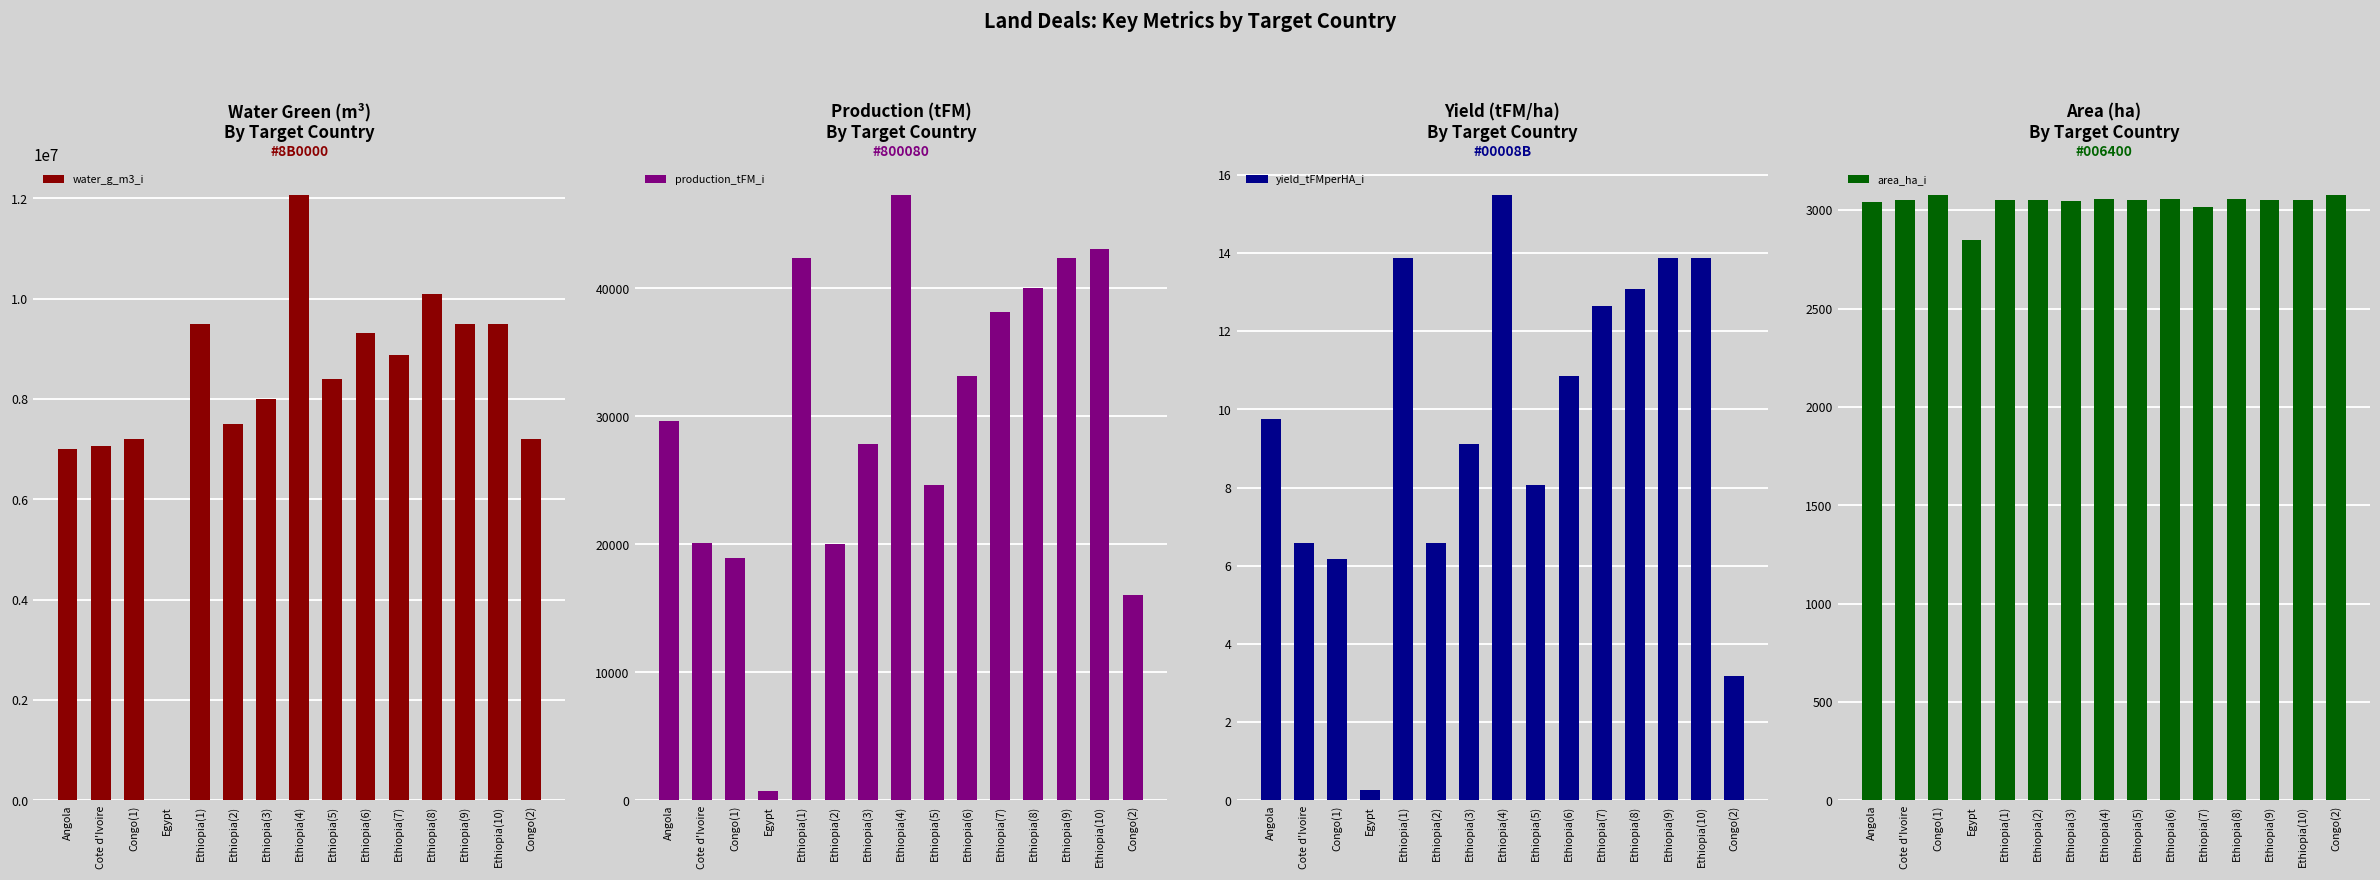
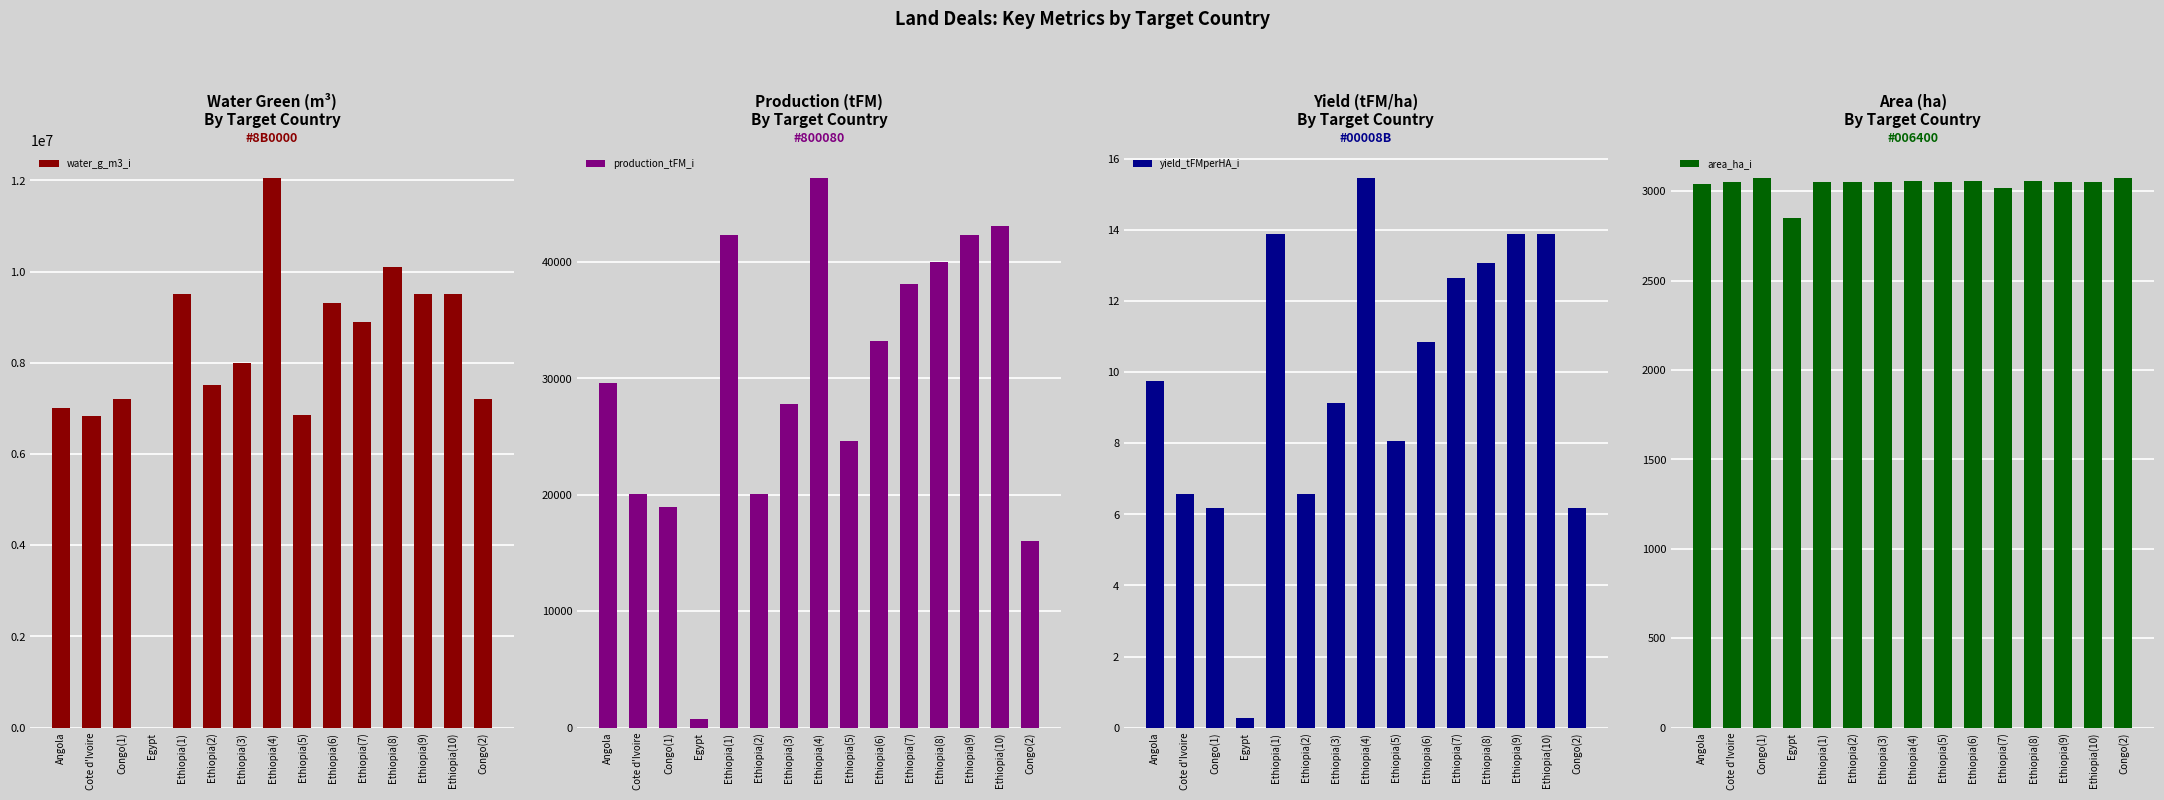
  {
    "Water Green (m³) By Target Country": {
      "Angola": 7000000,
-     "Cote d'Ivoire": 7100000,
+     "Cote d'Ivoire": 6800000,
      "Congo(1)": 7200000,
      "Egypt": 0,
      "Ethiopia(1)": 9500000,
      "Ethiopia(2)": 7500000,
      "Ethiopia(3)": 8000000,
      "Ethiopia(4)": 12100000,
-     "Ethiopia(5)": 8400000,
+     "Ethiopia(5)": 6900000,
      "Ethiopia(6)": 9300000,
      "Ethiopia(7)": 8900000,
      "Ethiopia(8)": 10100000,
      "Ethiopia(9)": 9500000,
      "Ethiopia(10)": 9500000,
      "Congo(2)": 7200000
    },
    "Production (tFM) By Target Country": {
      "Angola": 29600,
      "Cote d'Ivoire": 20100,
      "Congo(1)": 19000,
      "Egypt": 800,
      "Ethiopia(1)": 42300,
      "Ethiopia(2)": 20000,
      "Ethiopia(3)": 27800,
      "Ethiopia(4)": 47300,
      "Ethiopia(5)": 24600,
      "Ethiopia(6)": 33200,
      "Ethiopia(7)": 38100,
      "Ethiopia(8)": 40000,
      "Ethiopia(9)": 42300,
      "Ethiopia(10)": 43100,
      "Congo(2)": 16000
    },
    "Yield (tFM/ha) By Target Country": {
      "Angola": 9.8,
      "Cote d'Ivoire": 6.6,
      "Congo(1)": 6.2,
      "Egypt": 0.3,
      "Ethiopia(1)": 13.9,
      "Ethiopia(2)": 6.6,
      "Ethiopia(3)": 9.1,
      "Ethiopia(4)": 15.5,
      "Ethiopia(5)": 8.1,
      "Ethiopia(6)": 10.9,
      "Ethiopia(7)": 12.7,
      "Ethiopia(8)": 13.1,
      "Ethiopia(9)": 13.9,
      "Ethiopia(10)": 13.9,
-     "Congo(2)": 3.2
+     "Congo(2)": 6.2
    },
    "Area (ha) By Target Country": {
      "Angola": 3040,
      "Cote d'Ivoire": 3050,
      "Congo(1)": 3080,
      "Egypt": 2850,
      "Ethiopia(1)": 3050,
      "Ethiopia(2)": 3050,
      "Ethiopia(3)": 3050,
      "Ethiopia(4)": 3060,
      "Ethiopia(5)": 3050,
      "Ethiopia(6)": 3060,
      "Ethiopia(7)": 3020,
      "Ethiopia(8)": 3060,
      "Ethiopia(9)": 3050,
      "Ethiopia(10)": 3050,
      "Congo(2)": 3080
    }
  }
